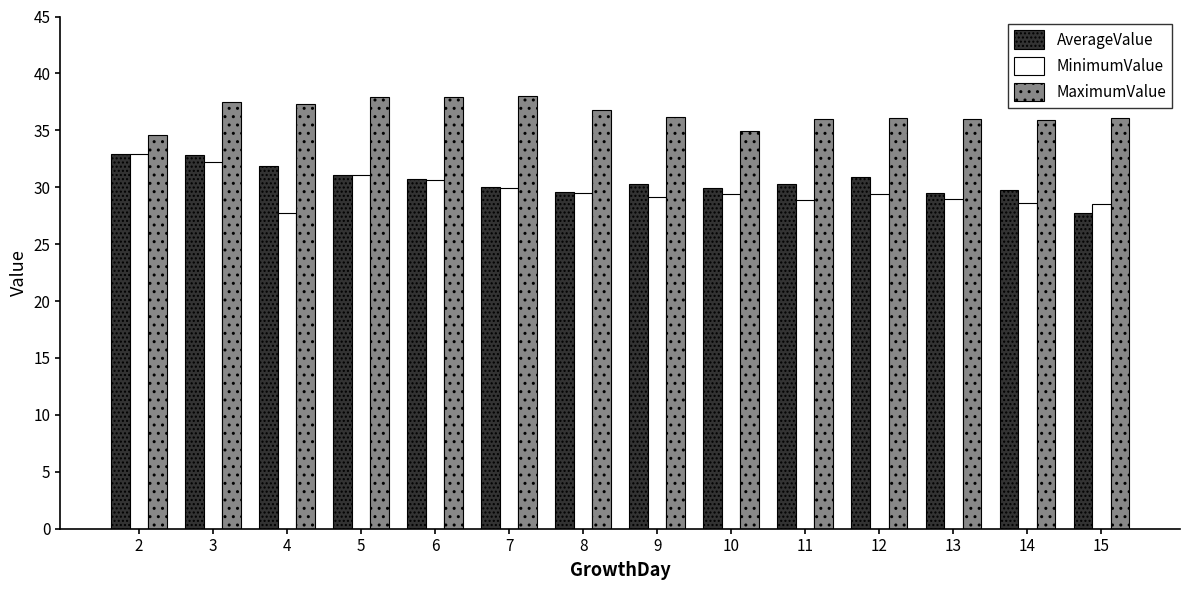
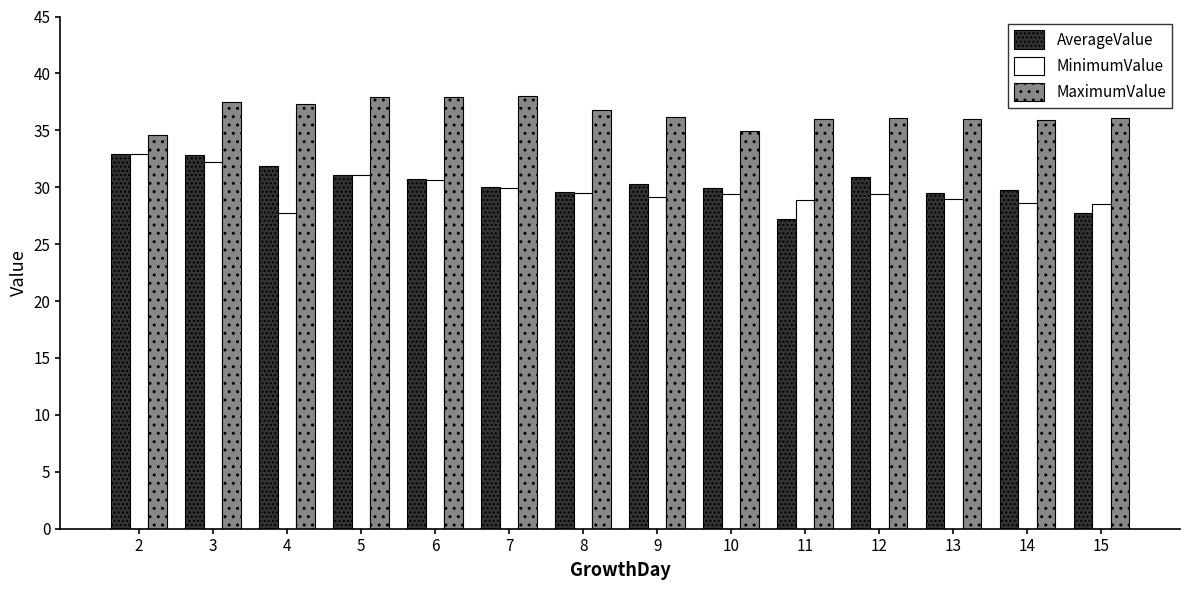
  {
    "AverageValue": {
      "2": 32.9,
      "3": 32.8,
      "4": 31.9,
      "5": 31.1,
      "6": 30.7,
      "7": 30.0,
      "8": 29.6,
      "9": 30.3,
      "10": 29.9,
-     "11": 30.3,
+     "11": 27.2,
      "12": 30.9,
      "13": 29.5,
      "14": 29.8,
      "15": 27.7
    },
    "MinimumValue": {
      "2": 32.9,
      "3": 32.2,
      "4": 27.7,
      "5": 31.1,
      "6": 30.6,
      "7": 29.9,
      "8": 29.5,
      "9": 29.1,
      "10": 29.4,
      "11": 28.9,
      "12": 29.4,
      "13": 29.0,
      "14": 28.6,
      "15": 28.5
    },
    "MaximumValue": {
      "2": 34.6,
      "3": 37.5,
      "4": 37.3,
      "5": 37.9,
      "6": 37.9,
      "7": 38.0,
      "8": 36.8,
      "9": 36.2,
      "10": 34.9,
      "11": 36.0,
      "12": 36.1,
      "13": 36.0,
      "14": 35.9,
      "15": 36.1
    }
  }
